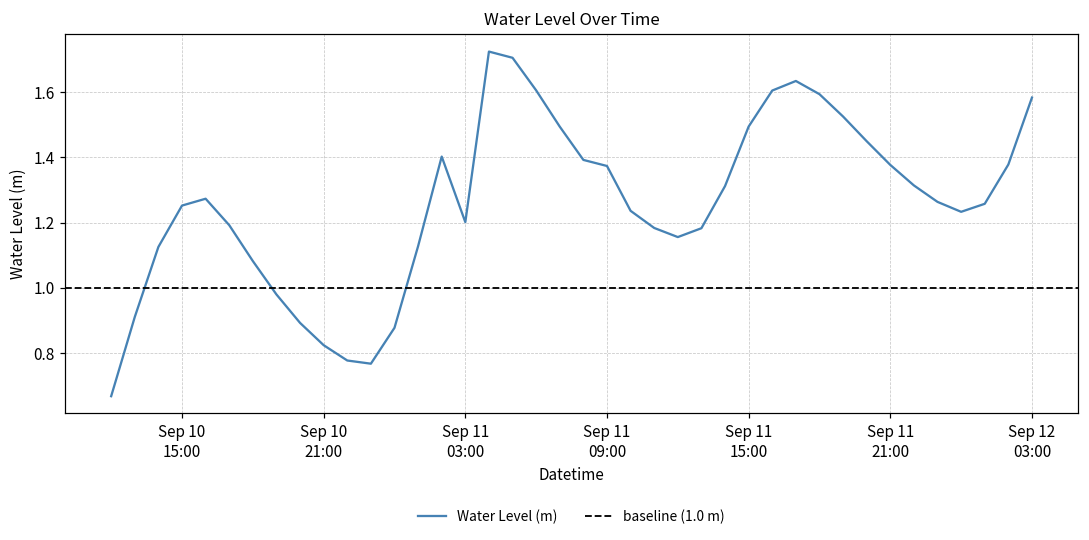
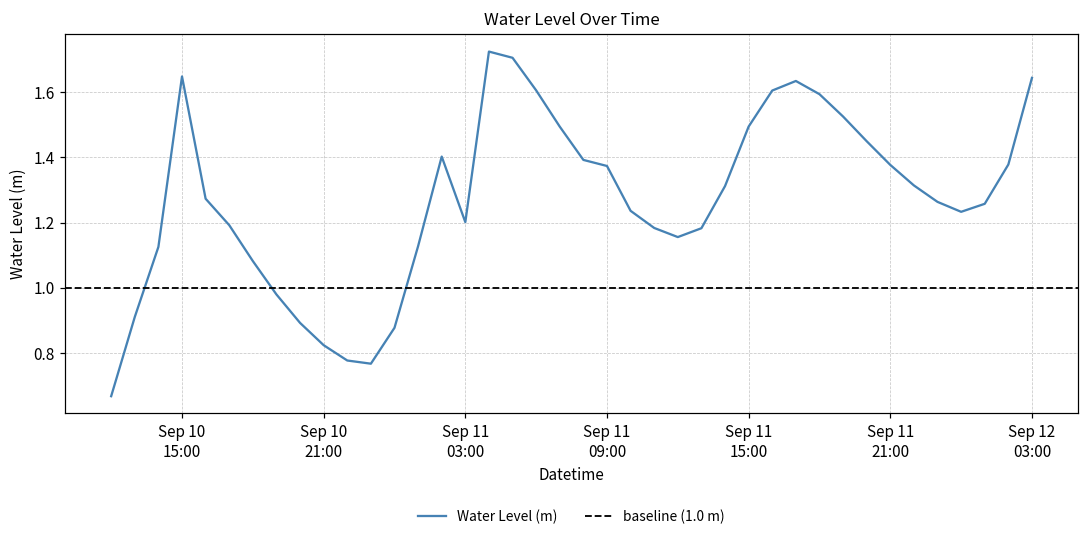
  {
-   "Sep 10 15:00": 1.25,
+   "Sep 10 15:00": 1.65,
    "Sep 10 21:00": 0.82,
    "Sep 11 03:00": 1.20,
    "Sep 11 09:00": 1.37,
    "Sep 11 15:00": 1.49,
    "Sep 11 21:00": 1.38,
-   "Sep 12 03:00": 1.58
+   "Sep 12 03:00": 1.64
  }
